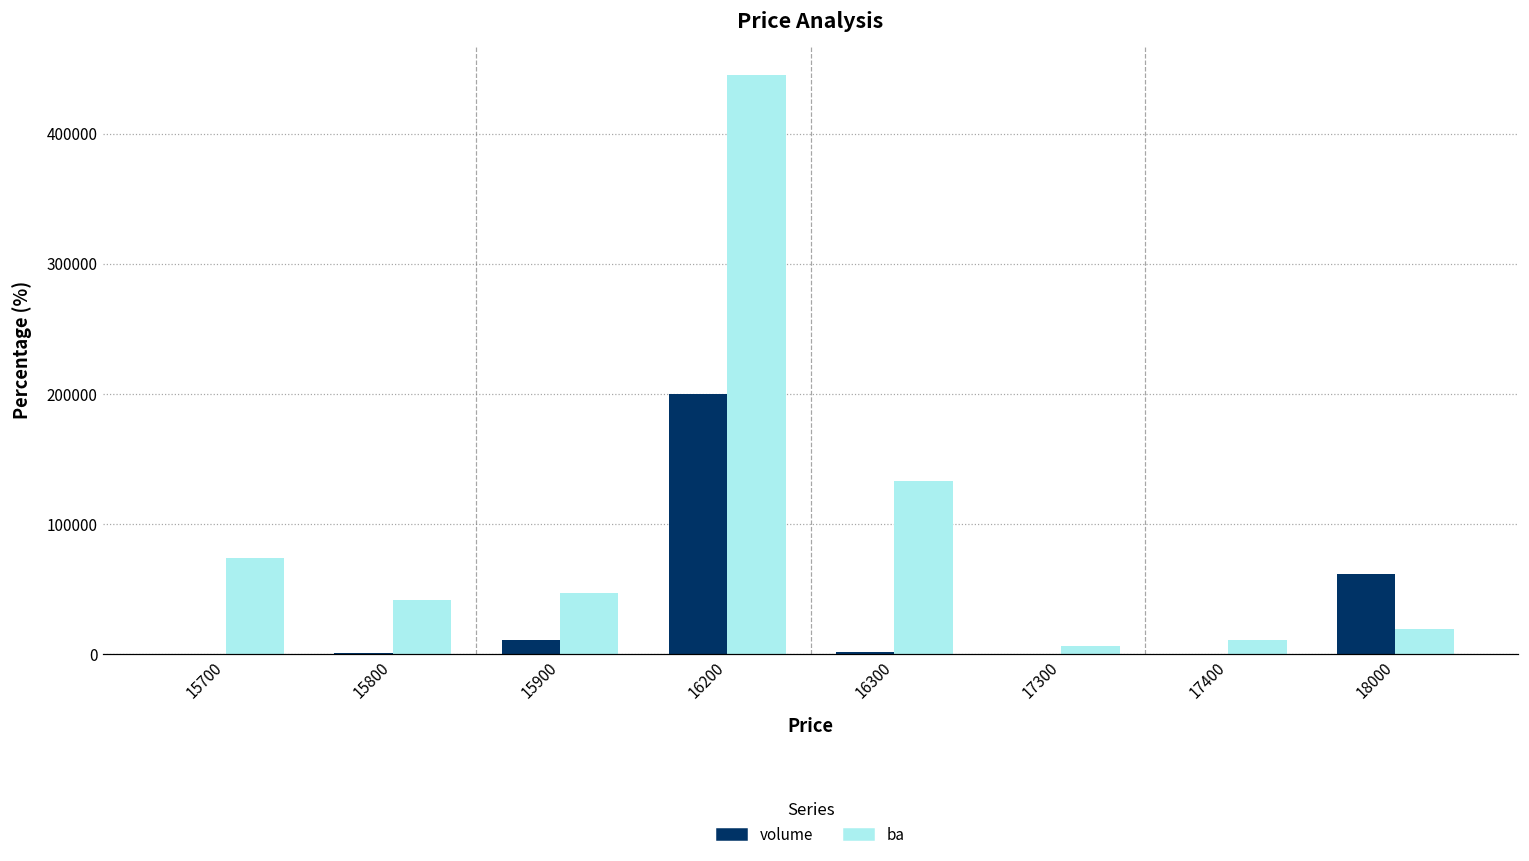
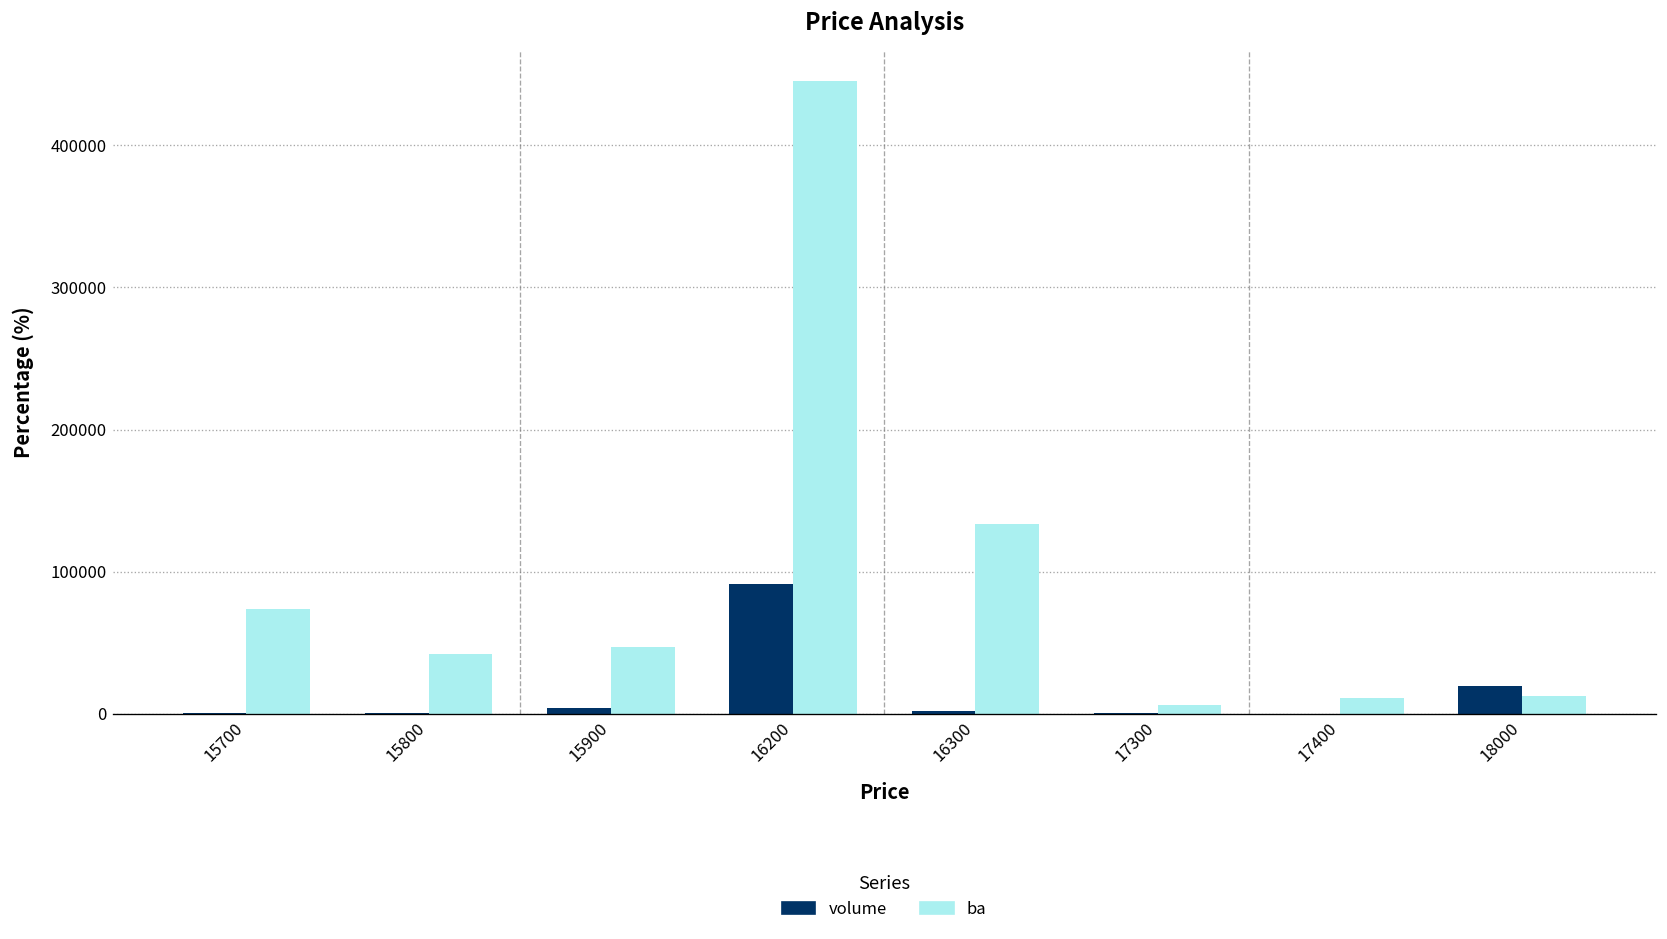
  {
    "volume": {
-     "15900": 11000,
-     "16200": 200000,
-     "18000": 62000
+     "15900": 4000,
+     "16200": 91000,
+     "18000": 20000
    },
    "ba": {
      "15700": 74000,
      "15800": 42000,
      "15900": 47000,
      "16200": 445000,
      "16300": 133000,
      "17300": 6000,
      "17400": 11000,
-     "18000": 20000
+     "18000": 13000
    }
  }
